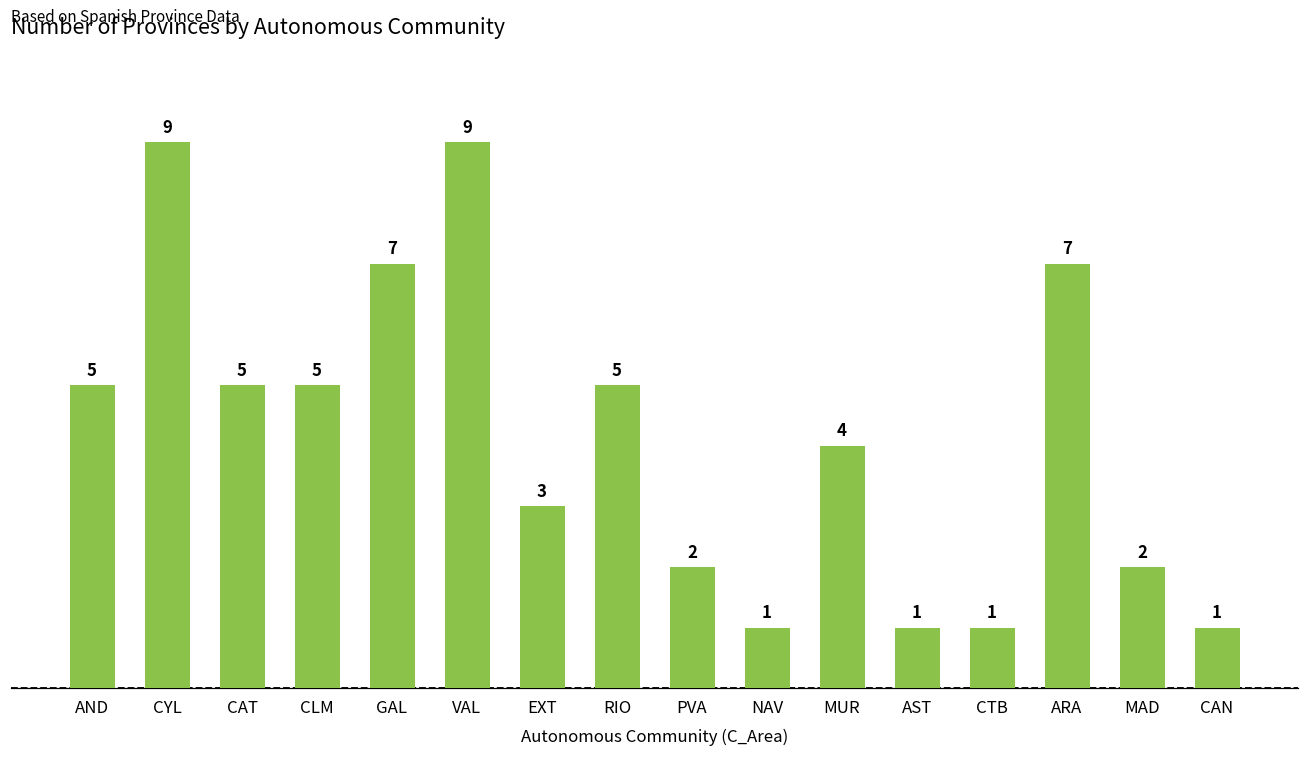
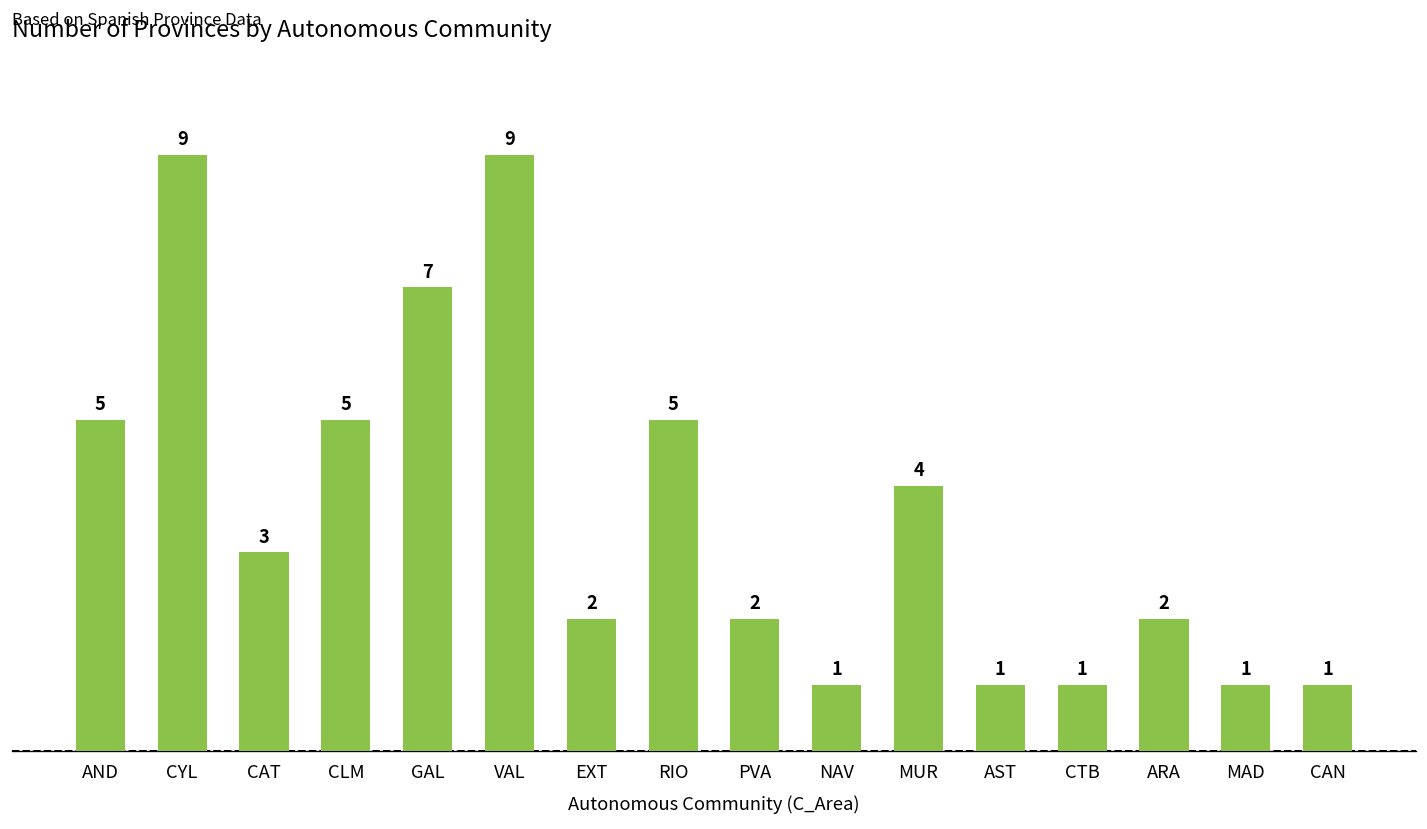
  {
    "AND": 5,
    "CYL": 9,
-   "CAT": 5,
+   "CAT": 3,
    "CLM": 5,
    "GAL": 7,
    "VAL": 9,
-   "EXT": 3,
+   "EXT": 2,
    "RIO": 5,
    "PVA": 2,
    "NAV": 1,
    "MUR": 4,
    "AST": 1,
    "CTB": 1,
-   "ARA": 7,
-   "MAD": 2,
+   "ARA": 2,
+   "MAD": 1,
    "CAN": 1
  }
